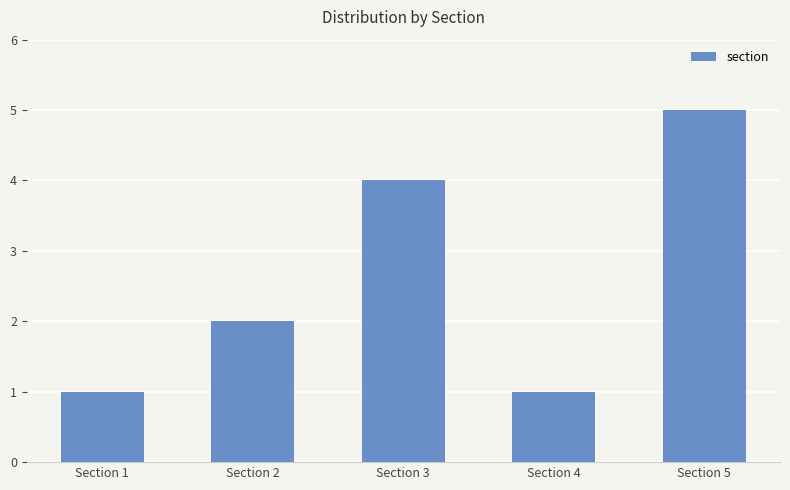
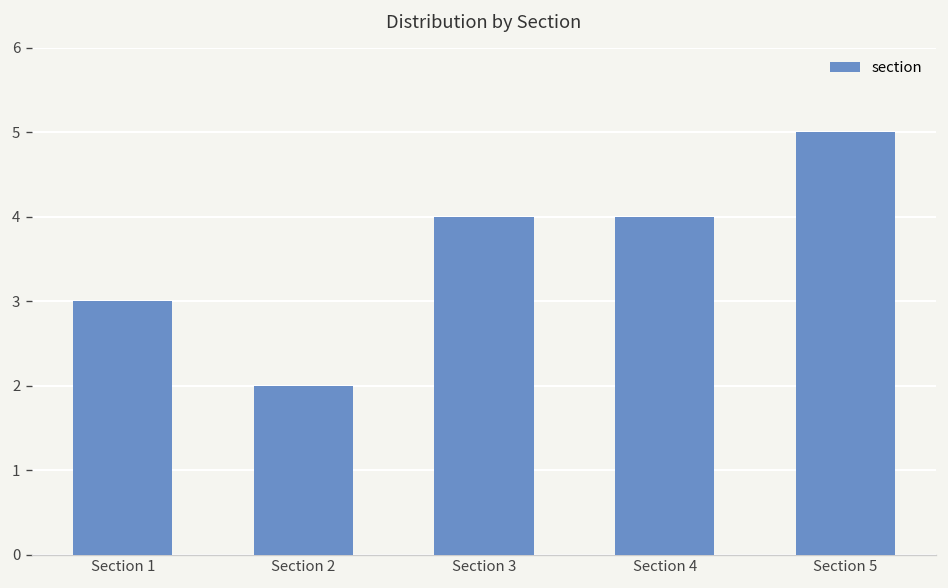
  {
-   "Section 1": 1,
+   "Section 1": 3,
    "Section 2": 2,
    "Section 3": 4,
-   "Section 4": 1,
+   "Section 4": 4,
    "Section 5": 5
  }
